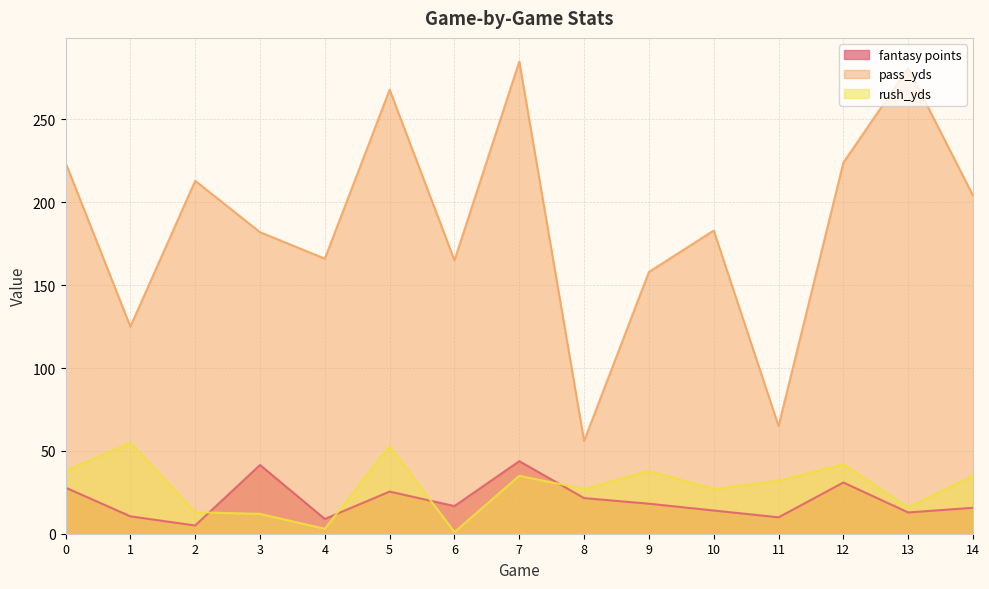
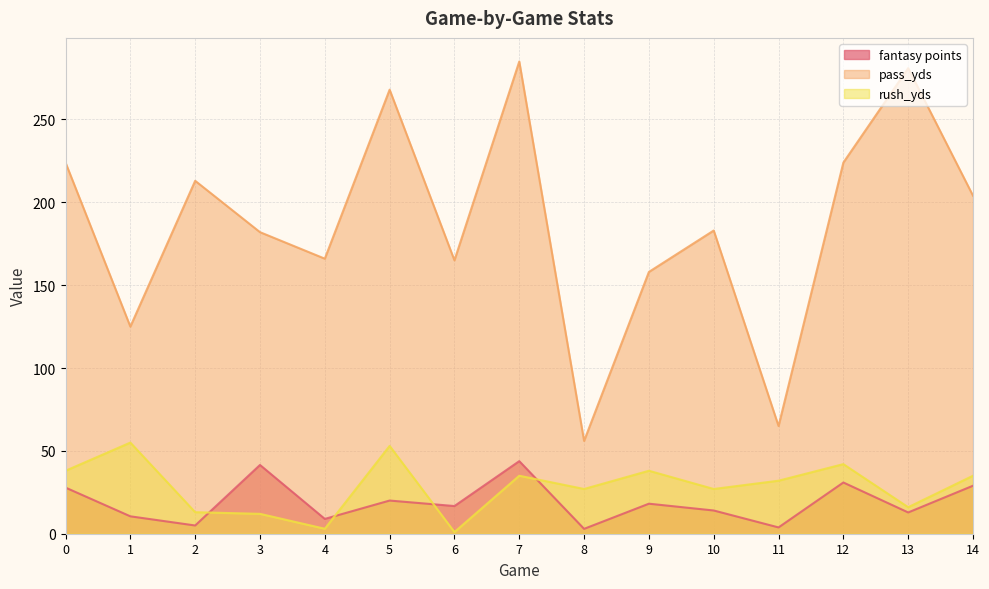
  {
    "fantasy points": {
      "0": 28,
      "1": 11,
      "2": 5,
      "3": 41,
      "4": 9,
-     "5": 25,
+     "5": 20,
      "6": 17,
      "7": 44,
-     "8": 22,
+     "8": 3,
      "9": 18,
      "10": 14,
-     "11": 10,
+     "11": 4,
      "12": 31,
      "13": 13,
-     "14": 16
+     "14": 29
    }
  }
